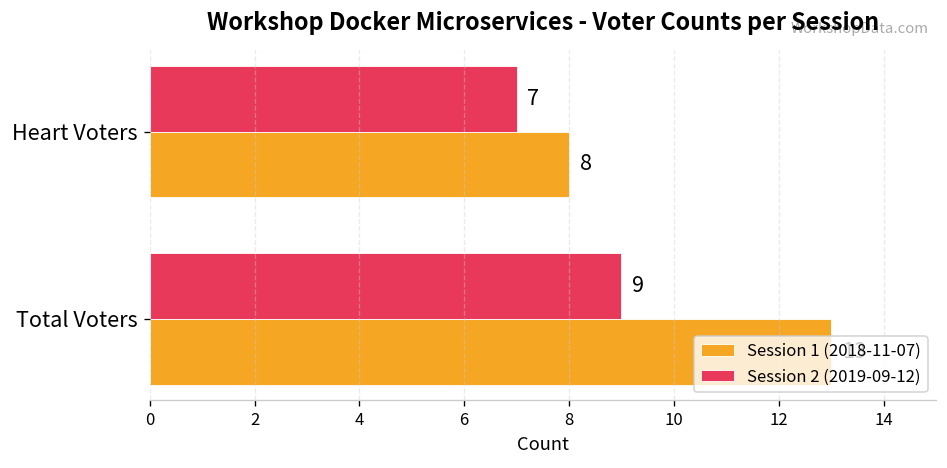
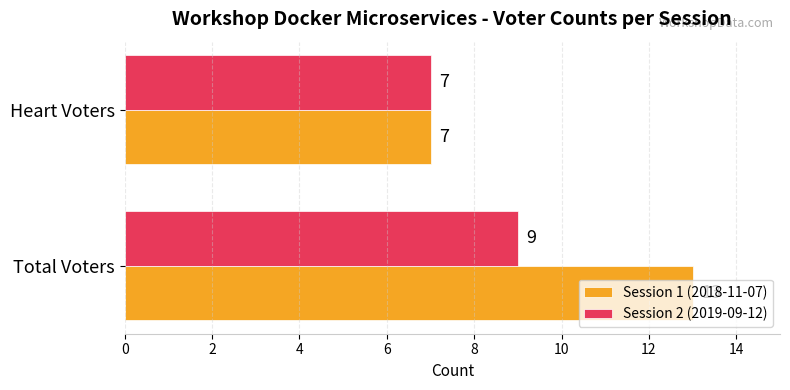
  {
    "Session 1 (2018-11-07)": {
-     "Heart Voters": 8
+     "Heart Voters": 7
    },
    "Session 2 (2019-09-12)": {
      "Heart Voters": 7,
      "Total Voters": 9
    }
  }
